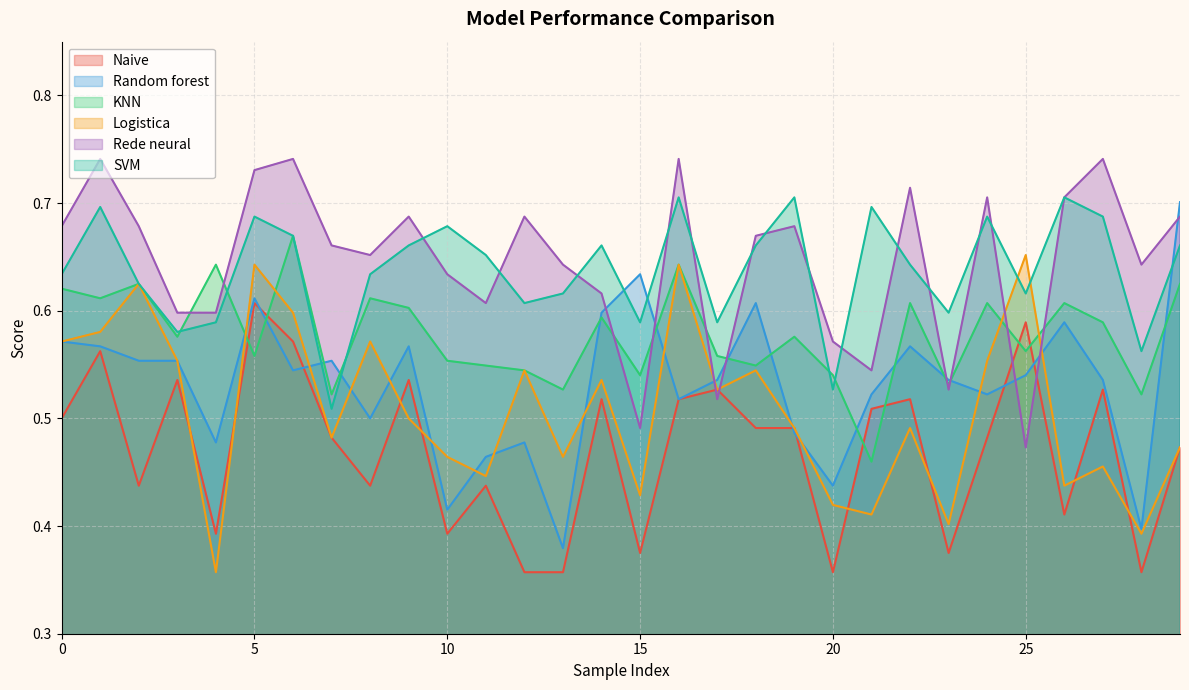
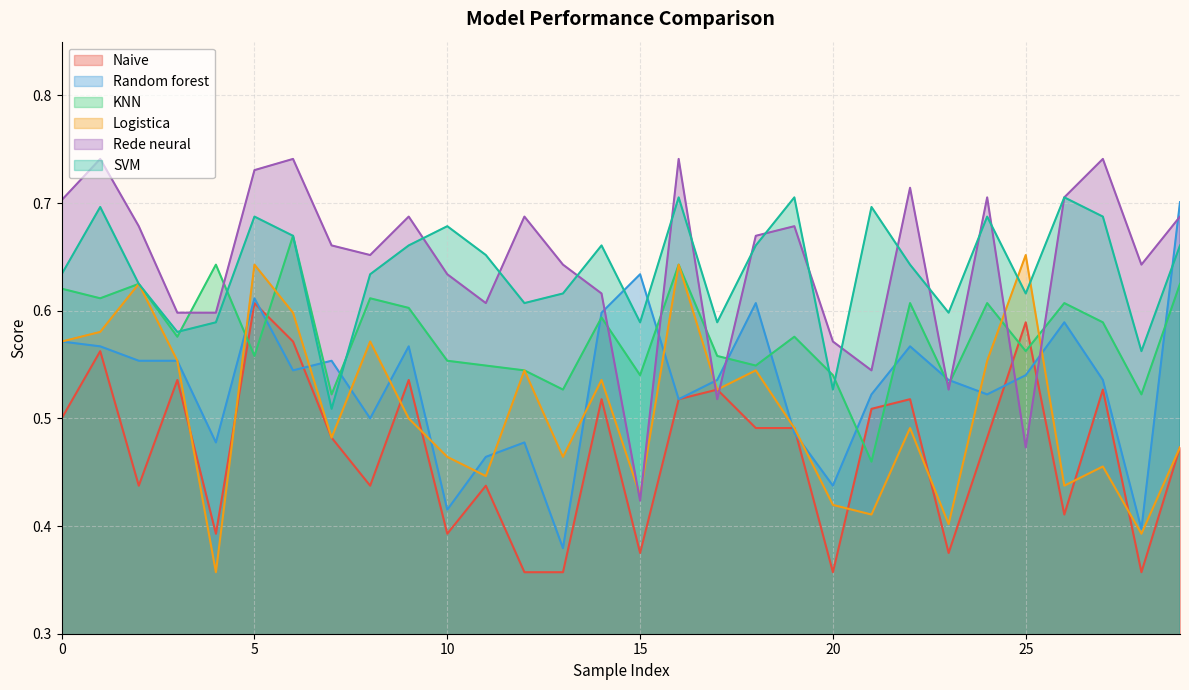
  {
    "Rede neural": {
-     "0": 0.679,
+     "0": 0.703,
      "5": 0.731,
      "10": 0.634,
-     "15": 0.491,
+     "15": 0.424,
      "20": 0.571,
      "25": 0.473
    }
  }
